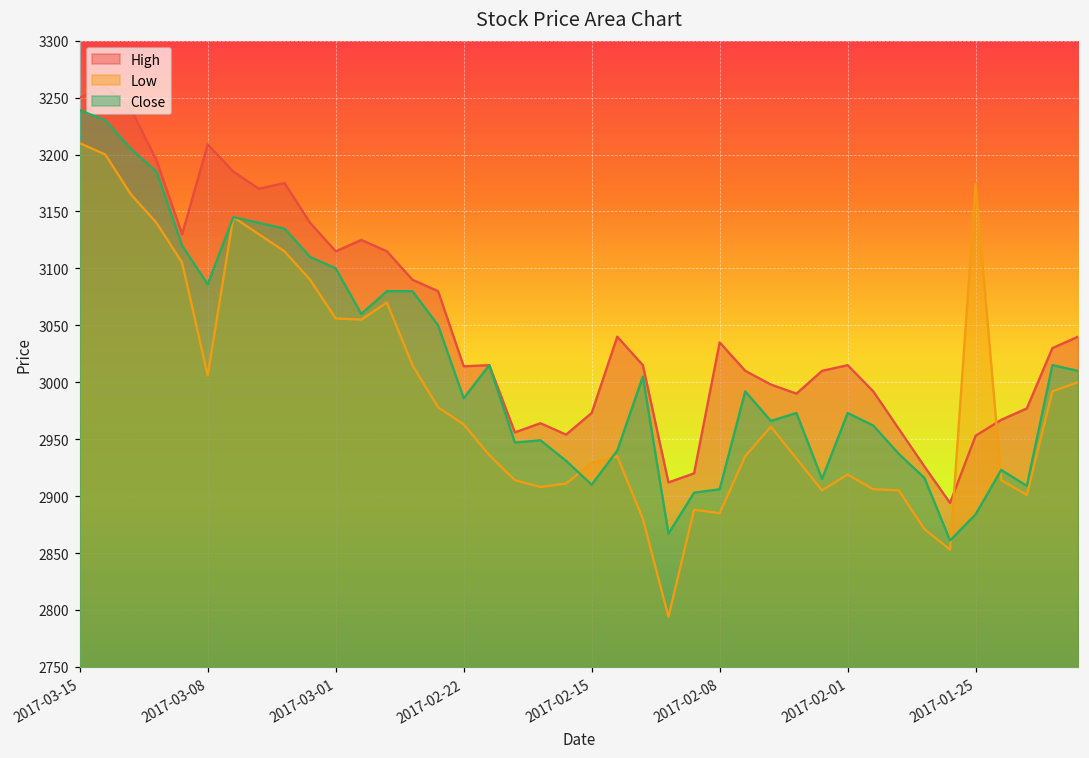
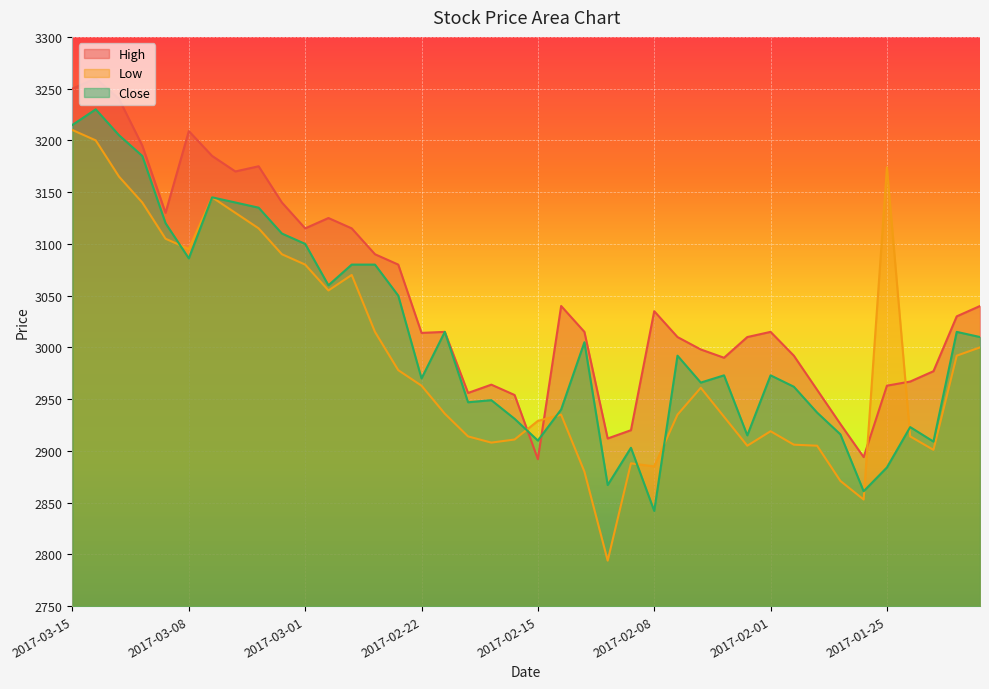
  {
    "High": {
      "2017-03-15": 3250,
      "2017-03-08": 3209,
      "2017-03-01": 3115,
      "2017-02-22": 3014,
-     "2017-02-15": 2973,
+     "2017-02-15": 2892,
      "2017-02-08": 3035,
      "2017-02-01": 3015,
-     "2017-01-25": 2953
+     "2017-01-25": 2963
    },
    "Low": {
      "2017-03-15": 3210,
-     "2017-03-08": 3006,
-     "2017-03-01": 3056,
+     "2017-03-08": 3095,
+     "2017-03-01": 3080,
      "2017-02-22": 2963,
      "2017-02-15": 2929,
      "2017-02-08": 2885,
      "2017-02-01": 2919,
      "2017-01-25": 3174
    },
    "Close": {
-     "2017-03-15": 3239,
+     "2017-03-15": 3215,
      "2017-03-08": 3086,
      "2017-03-01": 3100,
-     "2017-02-22": 2986,
+     "2017-02-22": 2970,
      "2017-02-15": 2910,
-     "2017-02-08": 2906,
+     "2017-02-08": 2842,
      "2017-02-01": 2973,
      "2017-01-25": 2884
    }
  }
